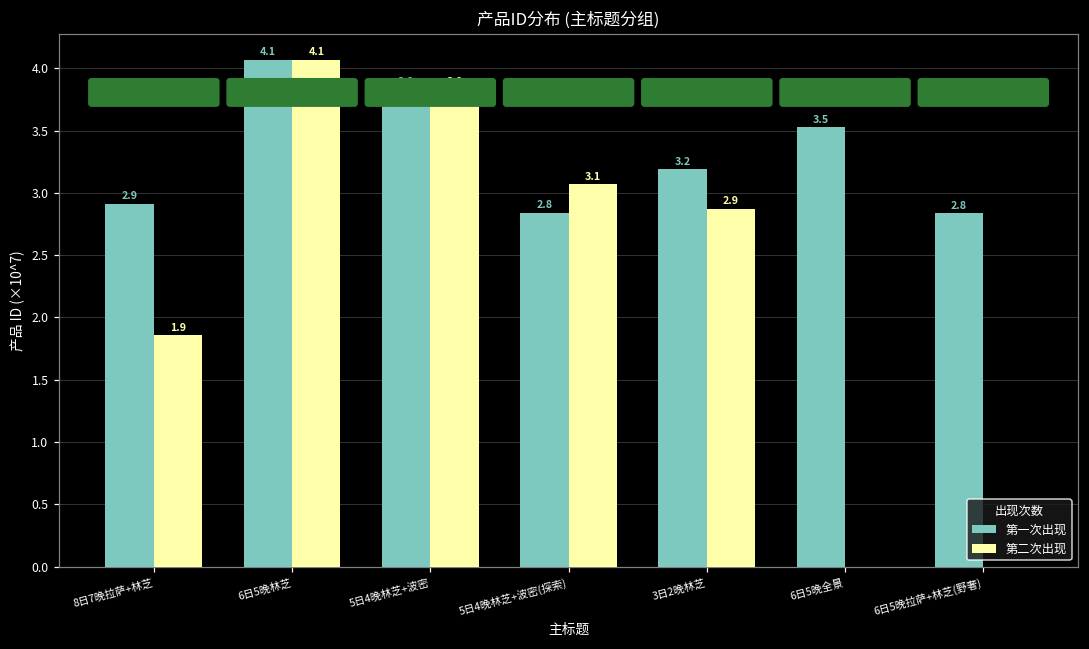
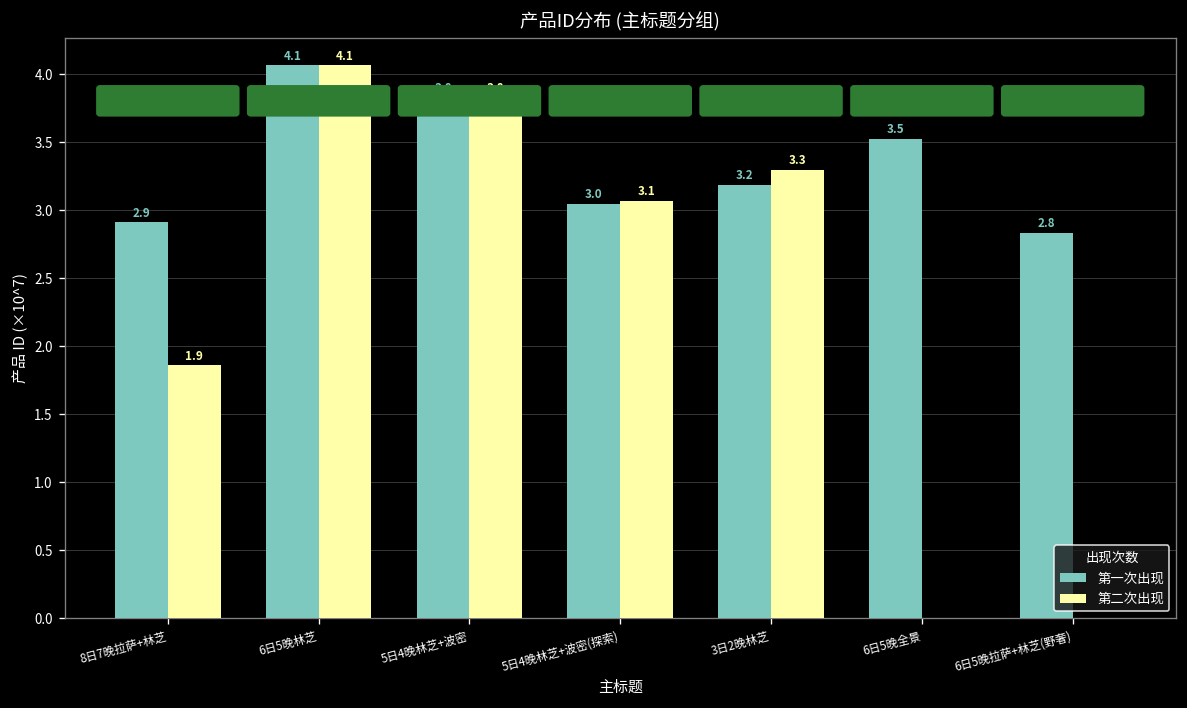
  {
    "第一次出现": {
      "8日7晚拉萨+林芝": 2.9,
      "6日5晚林芝": 4.1,
-     "5日4晚林芝+波密(探索)": 2.8,
+     "5日4晚林芝+波密(探索)": 3.0,
      "3日2晚林芝": 3.2,
      "6日5晚全景": 3.5,
      "6日5晚拉萨+林芝(野奢)": 2.8
    },
    "第二次出现": {
      "8日7晚拉萨+林芝": 1.9,
      "6日5晚林芝": 4.1,
      "5日4晚林芝+波密(探索)": 3.1,
-     "3日2晚林芝": 2.9
+     "3日2晚林芝": 3.3
    }
  }
